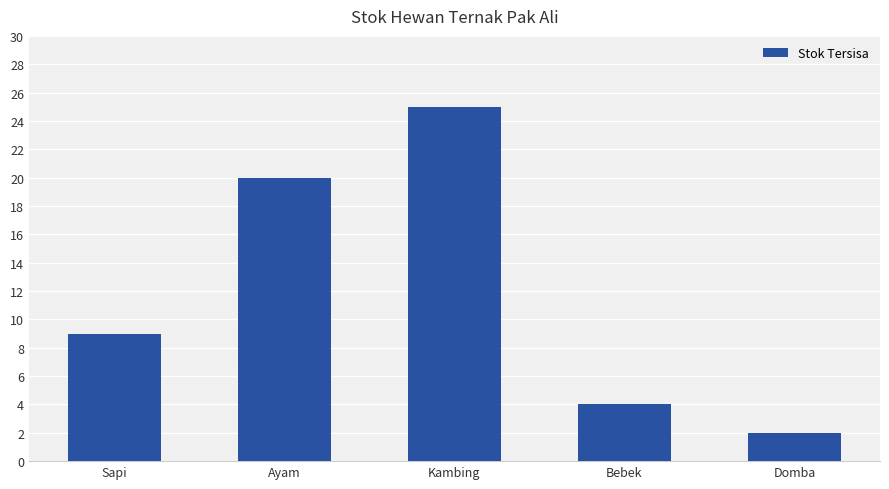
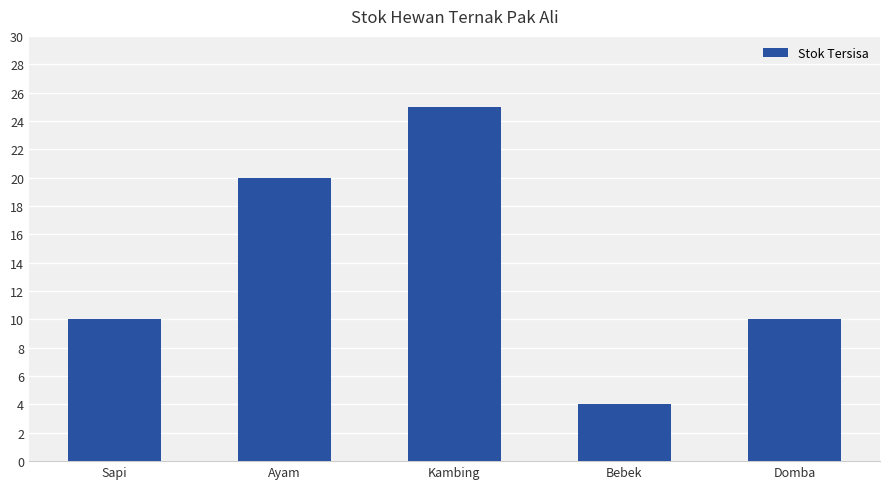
  {
-   "Sapi": 9,
+   "Sapi": 10,
    "Ayam": 20,
    "Kambing": 25,
    "Bebek": 4,
-   "Domba": 2
+   "Domba": 10
  }
